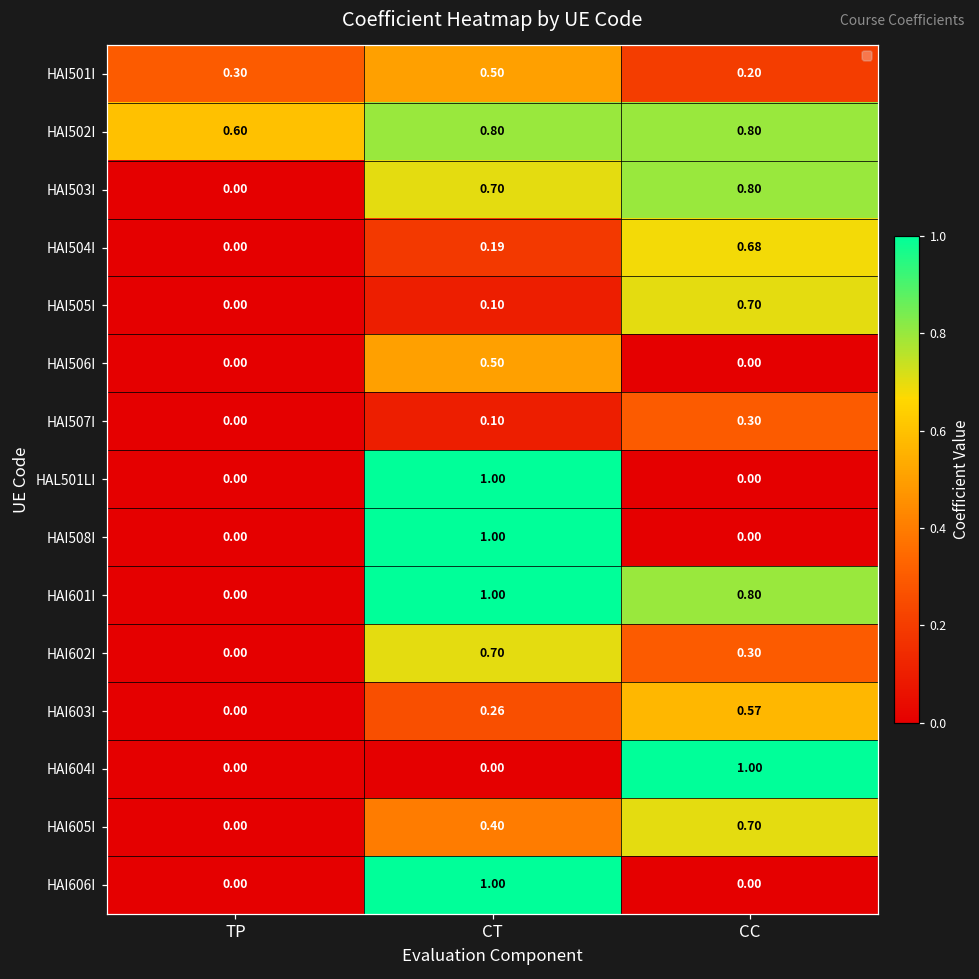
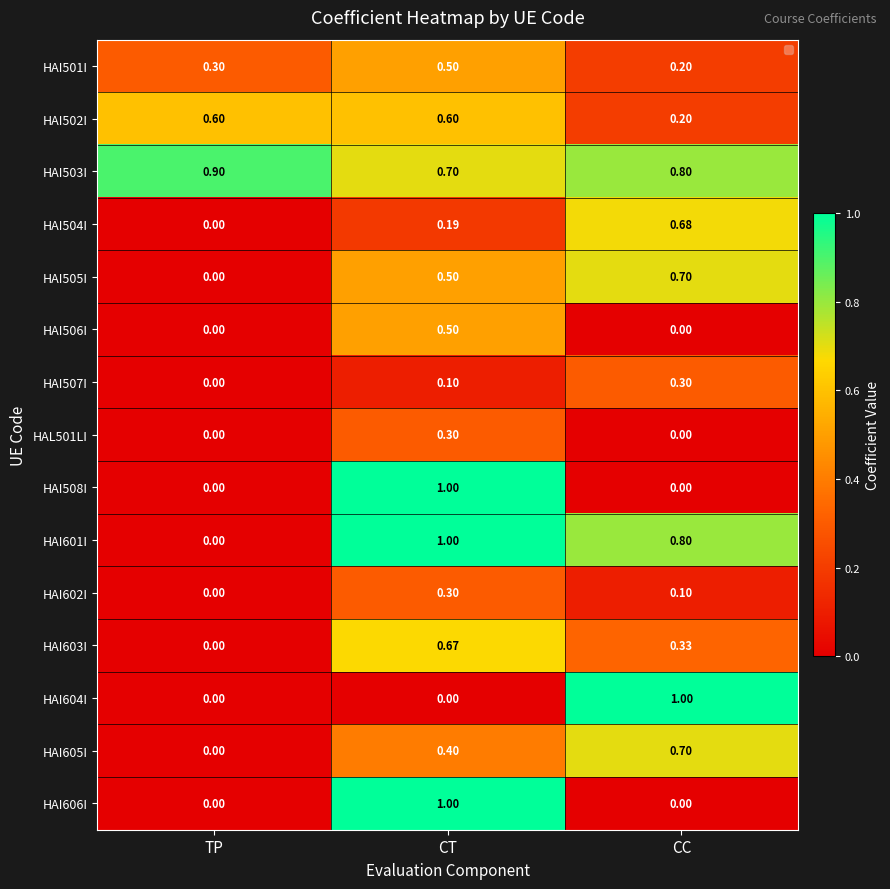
  {
    "HAI501I": {
      "TP": 0.30,
      "CT": 0.50,
      "CC": 0.20
    },
    "HAI502I": {
      "TP": 0.60,
-     "CT": 0.80,
-     "CC": 0.80
+     "CT": 0.60,
+     "CC": 0.20
    },
    "HAI503I": {
-     "TP": 0.00,
+     "TP": 0.90,
      "CT": 0.70,
      "CC": 0.80
    },
    "HAI504I": {
      "TP": 0.00,
      "CT": 0.19,
      "CC": 0.68
    },
    "HAI505I": {
      "TP": 0.00,
-     "CT": 0.10,
+     "CT": 0.50,
      "CC": 0.70
    },
    "HAI506I": {
      "TP": 0.00,
      "CT": 0.50,
      "CC": 0.00
    },
    "HAI507I": {
      "TP": 0.00,
      "CT": 0.10,
      "CC": 0.30
    },
    "HAL501LI": {
      "TP": 0.00,
-     "CT": 1.00,
+     "CT": 0.30,
      "CC": 0.00
    },
    "HAI508I": {
      "TP": 0.00,
      "CT": 1.00,
      "CC": 0.00
    },
    "HAI601I": {
      "TP": 0.00,
      "CT": 1.00,
      "CC": 0.80
    },
    "HAI602I": {
      "TP": 0.00,
-     "CT": 0.70,
-     "CC": 0.30
+     "CT": 0.30,
+     "CC": 0.10
    },
    "HAI603I": {
      "TP": 0.00,
-     "CT": 0.26,
-     "CC": 0.57
+     "CT": 0.67,
+     "CC": 0.33
    },
    "HAI604I": {
      "TP": 0.00,
      "CT": 0.00,
      "CC": 1.00
    },
    "HAI605I": {
      "TP": 0.00,
      "CT": 0.40,
      "CC": 0.70
    },
    "HAI606I": {
      "TP": 0.00,
      "CT": 1.00,
      "CC": 0.00
    }
  }
